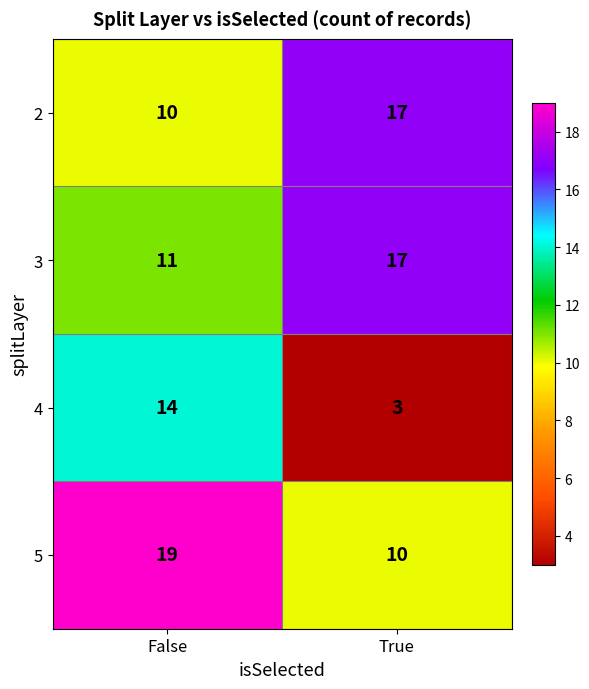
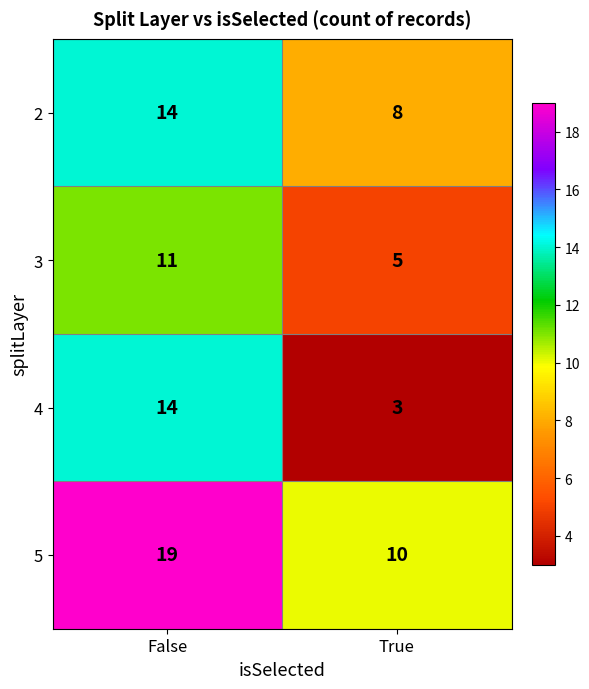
  {
    "2": {
-     "False": 10,
-     "True": 17
+     "False": 14,
+     "True": 8
    },
    "3": {
      "False": 11,
-     "True": 17
+     "True": 5
    },
    "4": {
      "False": 14,
      "True": 3
    },
    "5": {
      "False": 19,
      "True": 10
    }
  }
